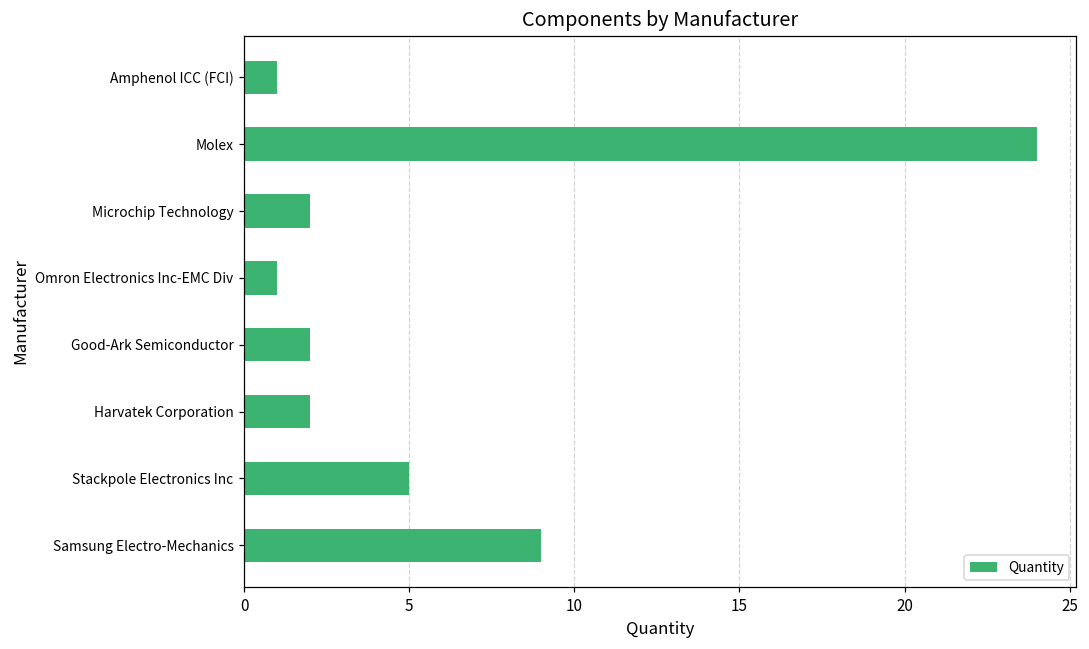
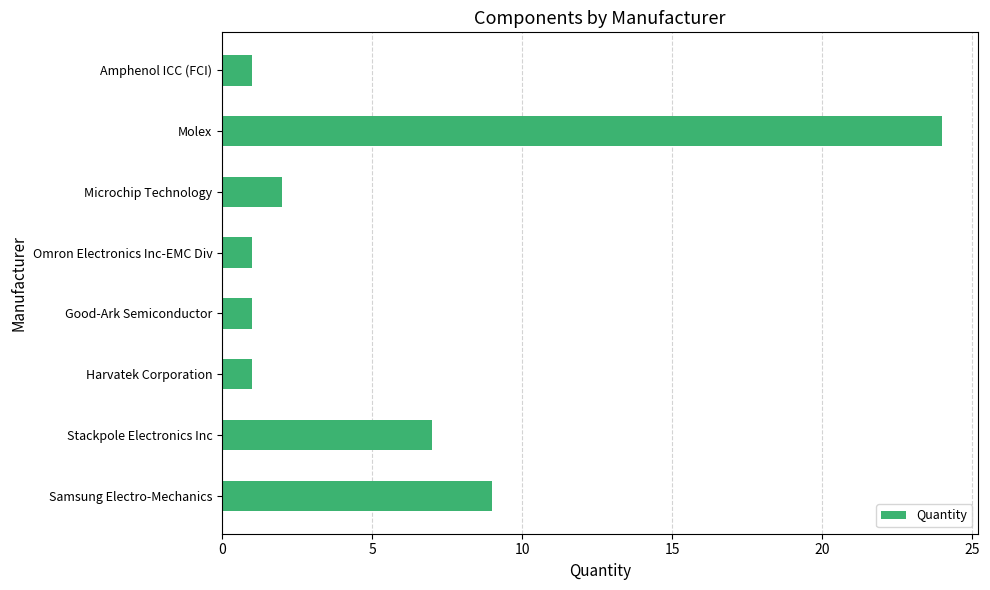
  {
    "Amphenol ICC (FCI)": 1,
    "Molex": 24,
    "Microchip Technology": 2,
    "Omron Electronics Inc-EMC Div": 1,
-   "Good-Ark Semiconductor": 2,
-   "Harvatek Corporation": 2,
-   "Stackpole Electronics Inc": 5,
+   "Good-Ark Semiconductor": 1,
+   "Harvatek Corporation": 1,
+   "Stackpole Electronics Inc": 7,
    "Samsung Electro-Mechanics": 9
  }
